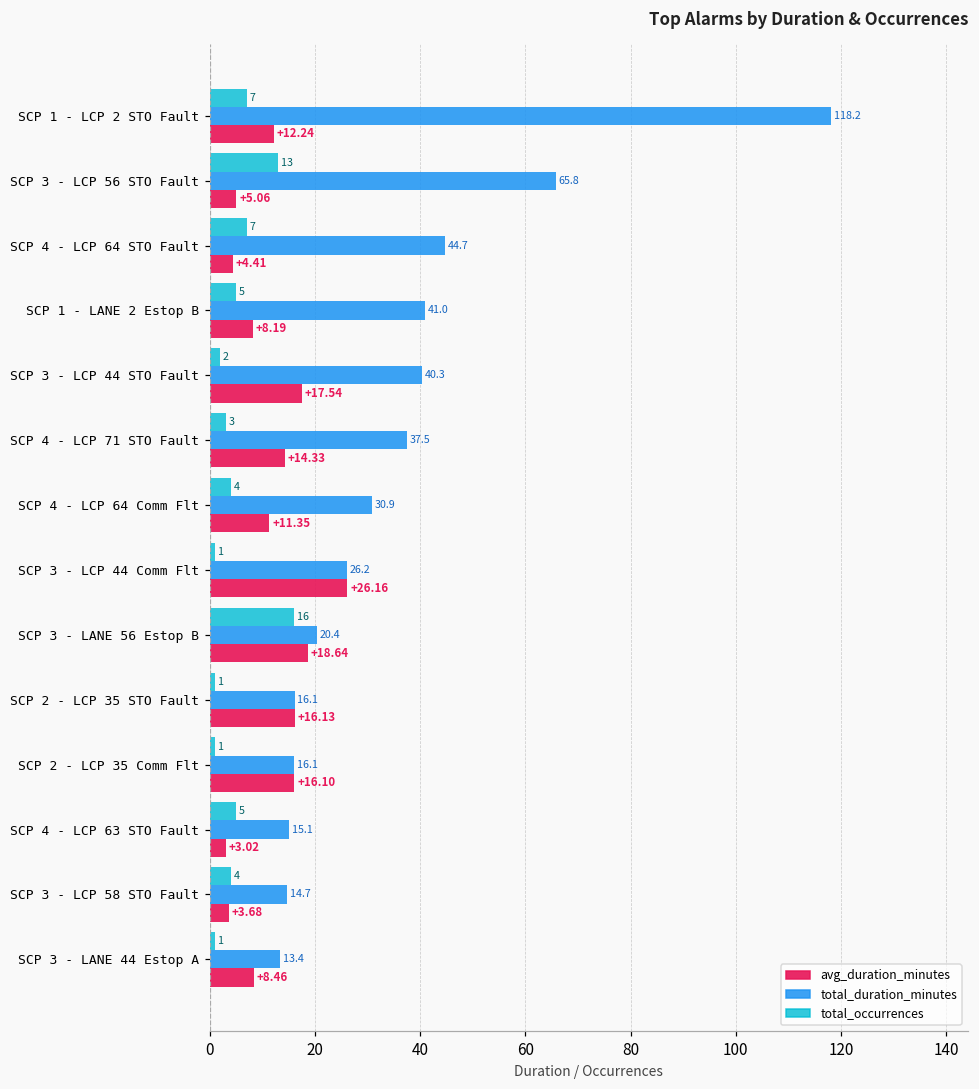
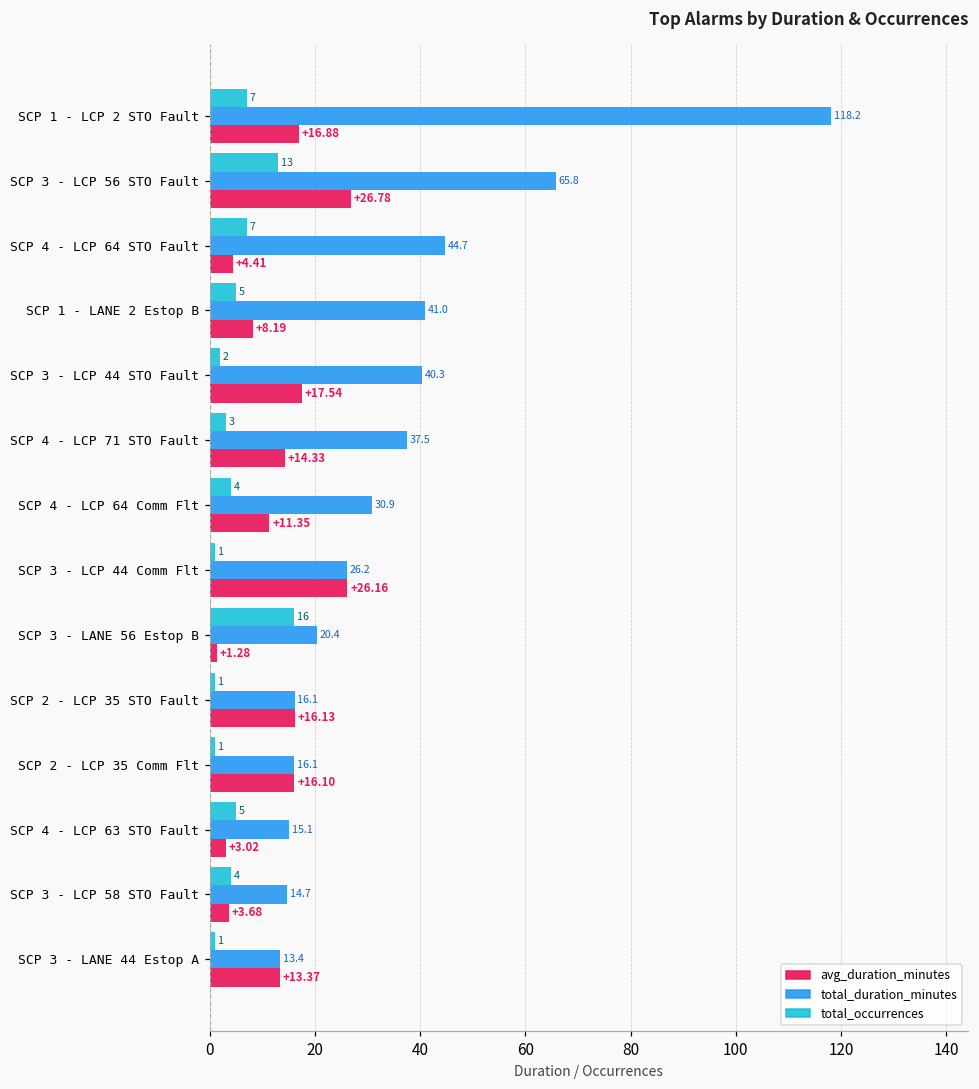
  {
    "avg_duration_minutes": {
-     "SCP 1 - LCP 2 STO Fault": "+12.24",
-     "SCP 3 - LCP 56 STO Fault": "+5.06",
+     "SCP 1 - LCP 2 STO Fault": "+16.88",
+     "SCP 3 - LCP 56 STO Fault": "+26.78",
      "SCP 4 - LCP 64 STO Fault": "+4.41",
      "SCP 1 - LANE 2 Estop B": "+8.19",
      "SCP 3 - LCP 44 STO Fault": "+17.54",
      "SCP 4 - LCP 71 STO Fault": "+14.33",
      "SCP 4 - LCP 64 Comm Flt": "+11.35",
      "SCP 3 - LCP 44 Comm Flt": "+26.16",
-     "SCP 3 - LANE 56 Estop B": "+18.64",
+     "SCP 3 - LANE 56 Estop B": "+1.28",
      "SCP 2 - LCP 35 STO Fault": "+16.13",
      "SCP 2 - LCP 35 Comm Flt": "+16.10",
      "SCP 4 - LCP 63 STO Fault": "+3.02",
      "SCP 3 - LCP 58 STO Fault": "+3.68",
-     "SCP 3 - LANE 44 Estop A": "+8.46"
+     "SCP 3 - LANE 44 Estop A": "+13.37"
    }
  }
